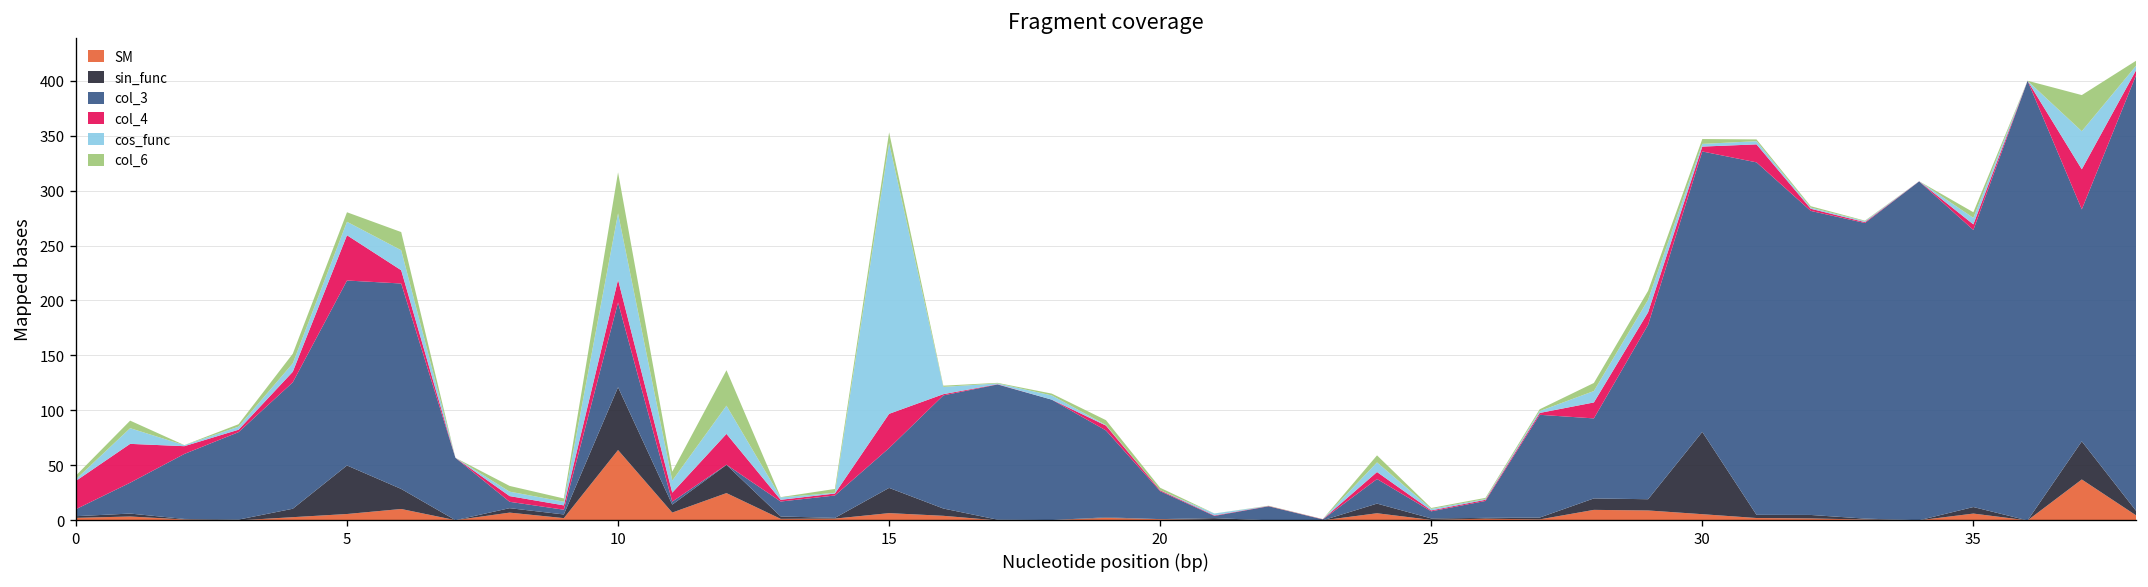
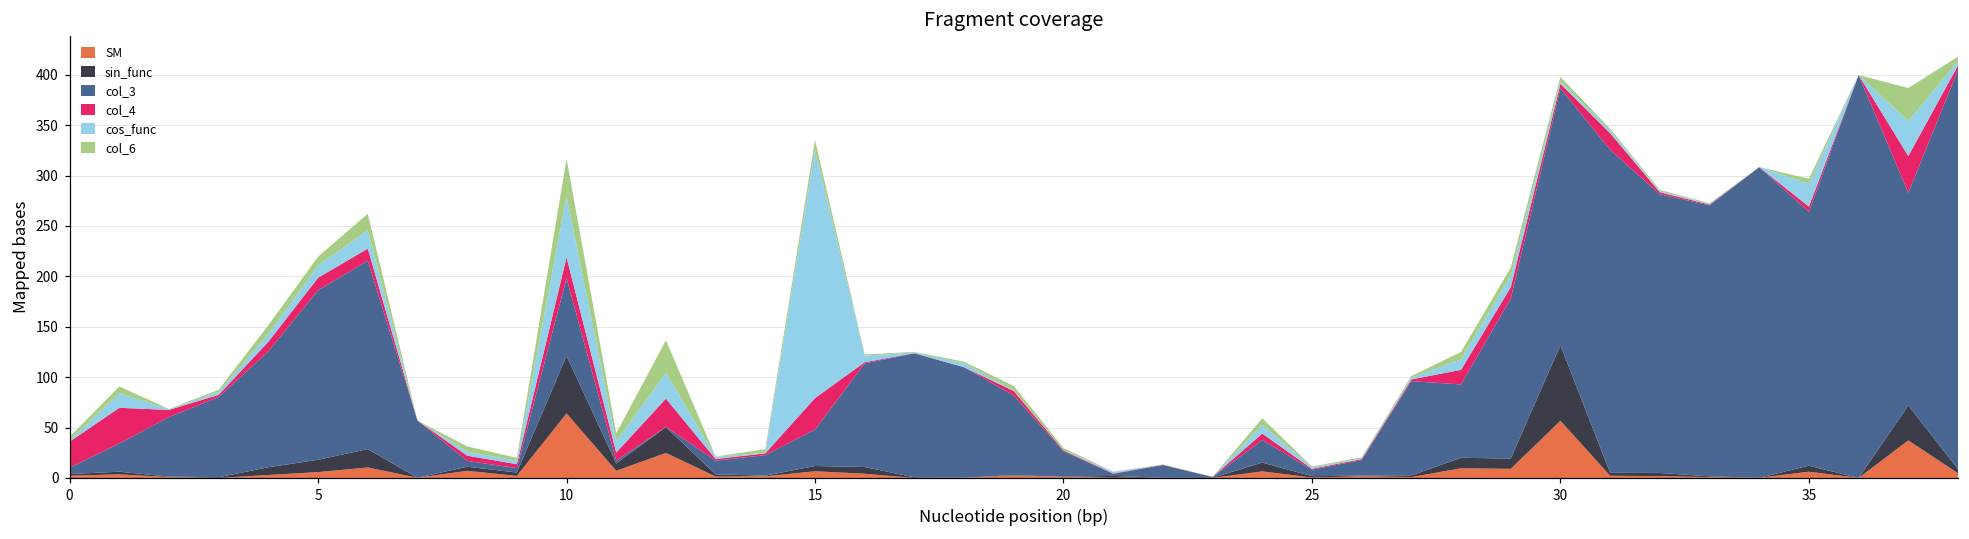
  {
    "SM": {
      "5": 10,
      "10": 60,
      "15": 10,
-     "30": 10,
+     "30": 60,
      "35": 10
    },
    "sin_func": {
-     "5": 40,
+     "5": 10,
      "10": 60,
-     "15": 20,
+     "15": 10,
      "30": 70,
      "35": 10
    },
    "col_3": {
      "0": 10,
      "5": 170,
      "10": 80,
      "15": 40,
      "30": 260,
      "35": 250
    },
    "col_4": {
-     "5": 40,
+     "5": 10,
      "10": 20,
      "15": 30,
      "35": 10
    },
    "cos_func": {
      "5": 10,
      "10": 60,
      "15": 250,
-     "35": 10
+     "35": 20
    },
    "col_6": {
      "0": 0,
      "5": 10,
      "10": 40,
      "15": 10,
      "30": 0,
      "35": 10
    }
  }
